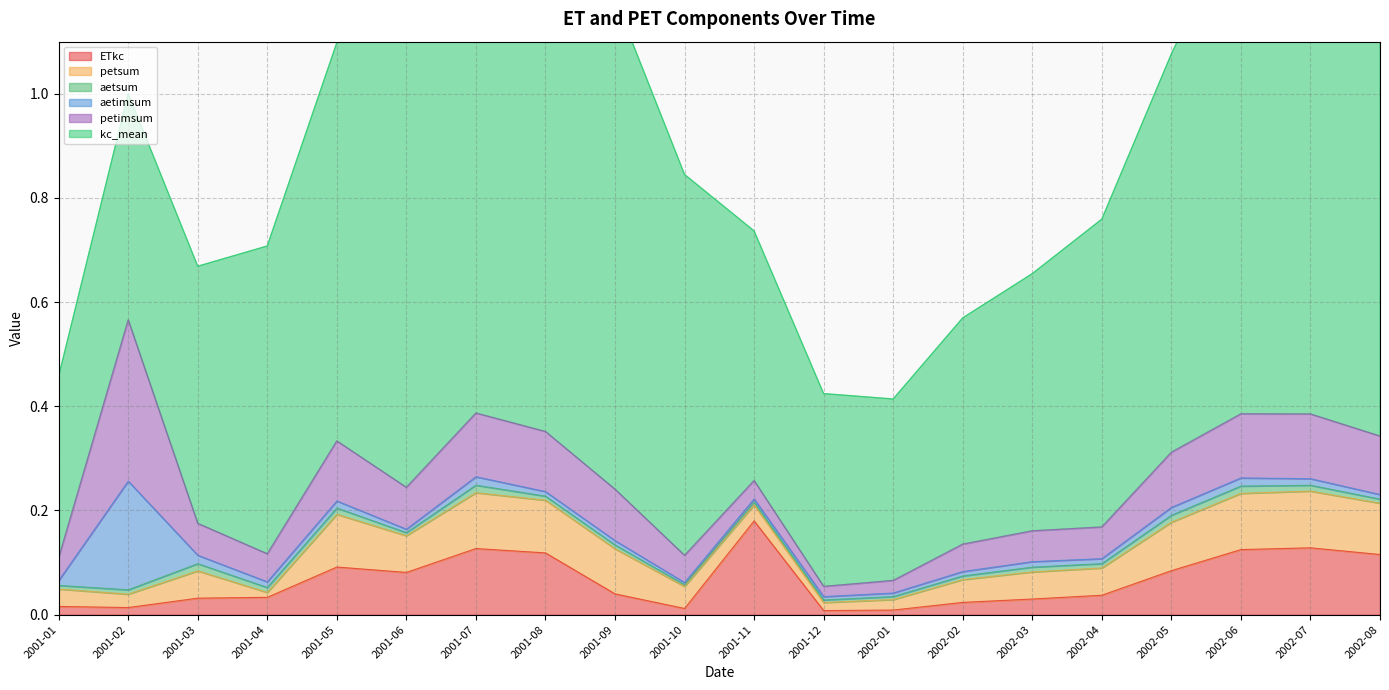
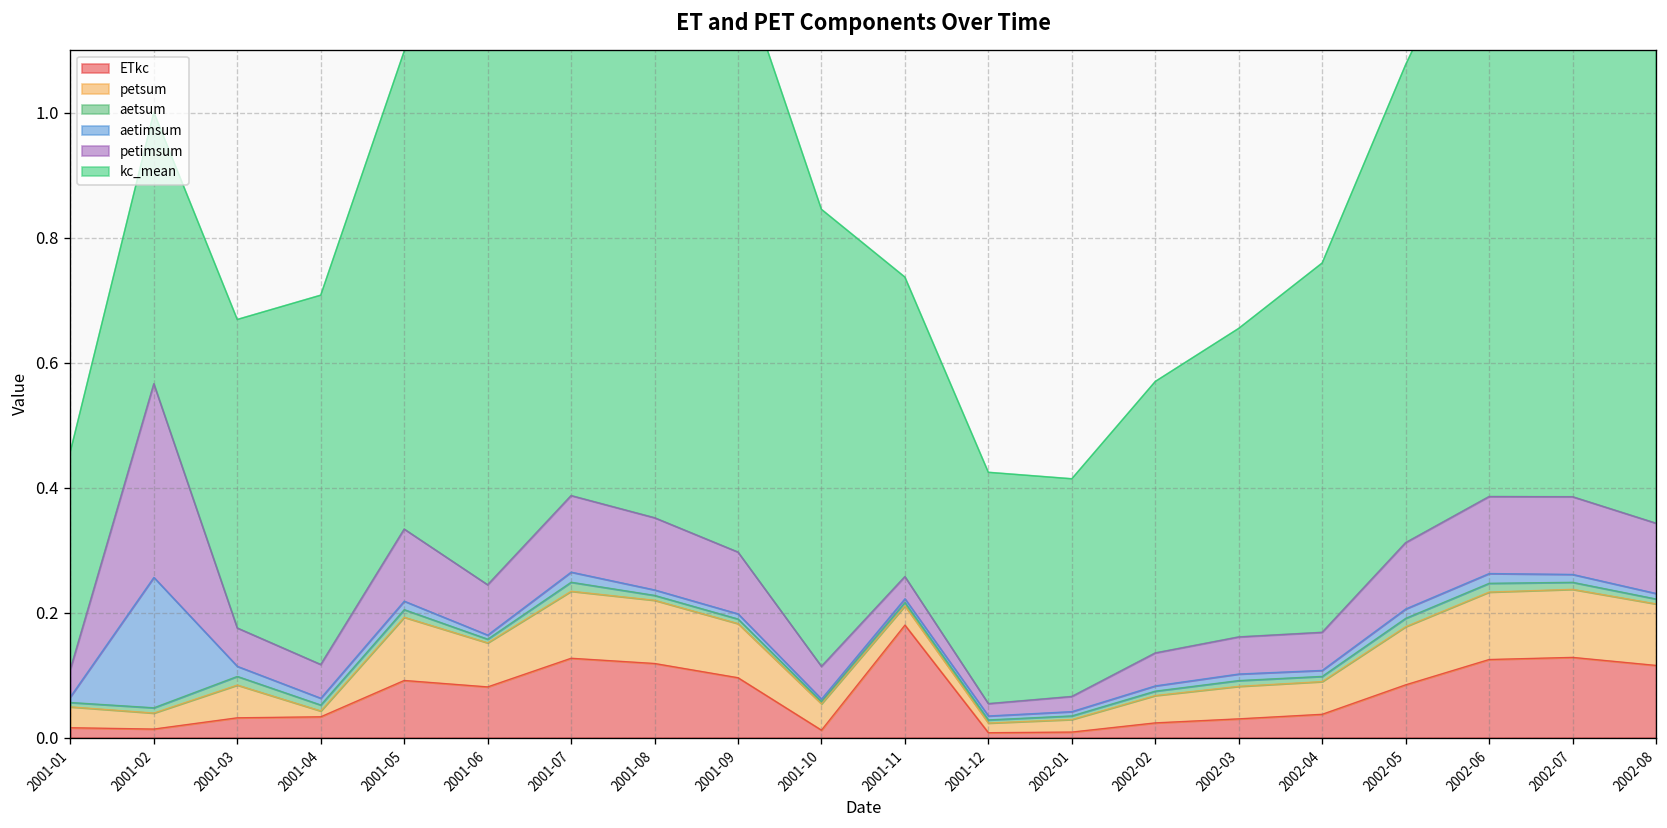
  {
    "ETkc": {
      "2001-01": 0.02,
      "2001-02": 0.01,
      "2001-03": 0.03,
      "2001-04": 0.03,
      "2001-05": 0.09,
      "2001-06": 0.08,
      "2001-07": 0.13,
      "2001-08": 0.12,
-     "2001-09": 0.04,
+     "2001-09": 0.10,
      "2001-10": 0.01,
      "2001-11": 0.18,
      "2001-12": 0.01,
      "2002-01": 0.01,
      "2002-02": 0.02,
      "2002-03": 0.03,
      "2002-04": 0.04,
      "2002-05": 0.08,
      "2002-06": 0.12,
      "2002-07": 0.13,
      "2002-08": 0.12
    },
    "petsum": {
      "2001-01": 0.03,
      "2001-02": 0.03,
      "2001-03": 0.05,
      "2001-04": 0.01,
      "2001-05": 0.10,
      "2001-06": 0.07,
      "2001-07": 0.11,
      "2001-08": 0.10,
      "2001-09": 0.09,
      "2001-11": 0.03,
      "2001-12": 0.02,
      "2002-01": 0.02,
      "2002-02": 0.04,
      "2002-03": 0.05,
      "2002-04": 0.05,
      "2002-05": 0.09,
      "2002-06": 0.11,
      "2002-07": 0.11,
      "2002-08": 0.10
    },
    "aetimsum": {
      "2001-01": 0.01,
      "2001-02": 0.21,
      "2001-03": 0.02,
      "2001-04": 0.01,
      "2001-05": 0.01,
      "2001-06": 0.01,
      "2001-07": 0.02,
      "2001-08": 0.01,
      "2001-09": 0.01,
      "2001-11": 0.01,
      "2001-12": 0.01,
      "2002-01": 0.01,
      "2002-02": 0.01,
      "2002-03": 0.01,
      "2002-04": 0.01,
      "2002-05": 0.02,
      "2002-06": 0.02,
      "2002-07": 0.01,
      "2002-08": 0.01
    },
    "petimsum": {
      "2001-01": 0.04,
      "2001-02": 0.31,
      "2001-03": 0.06,
      "2001-04": 0.05,
      "2001-05": 0.12,
      "2001-06": 0.08,
      "2001-07": 0.12,
      "2001-08": 0.12,
      "2001-09": 0.10,
      "2001-10": 0.05,
      "2001-11": 0.04,
      "2001-12": 0.02,
      "2002-01": 0.02,
      "2002-02": 0.05,
      "2002-03": 0.06,
      "2002-04": 0.06,
      "2002-05": 0.11,
      "2002-06": 0.12,
      "2002-07": 0.12,
      "2002-08": 0.11
    }
  }
